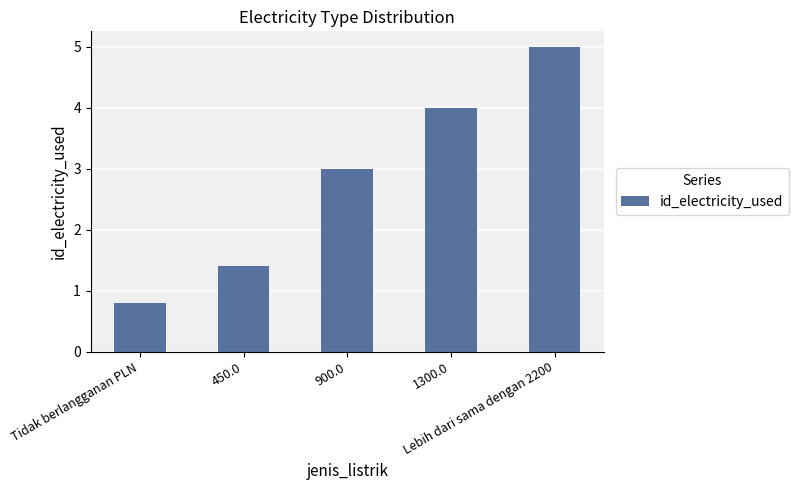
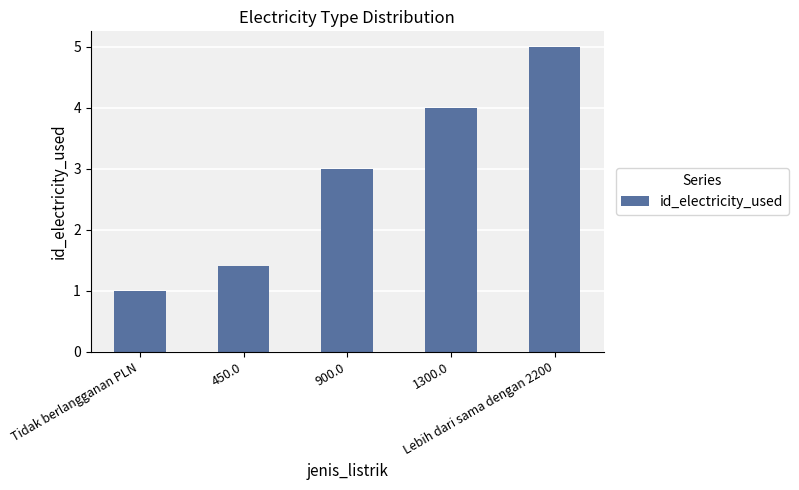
  {
-   "Tidak berlangganan PLN": 0.8,
+   "Tidak berlangganan PLN": 1.0,
    "450.0": 1.4,
    "900.0": 3.0,
    "1300.0": 4.0,
    "Lebih dari sama dengan 2200": 5.0
  }
